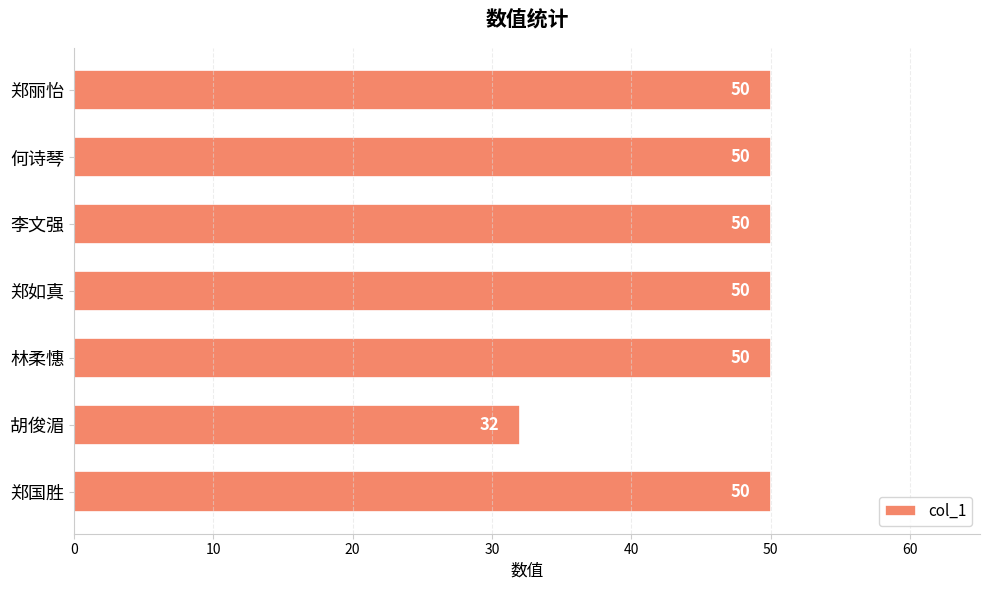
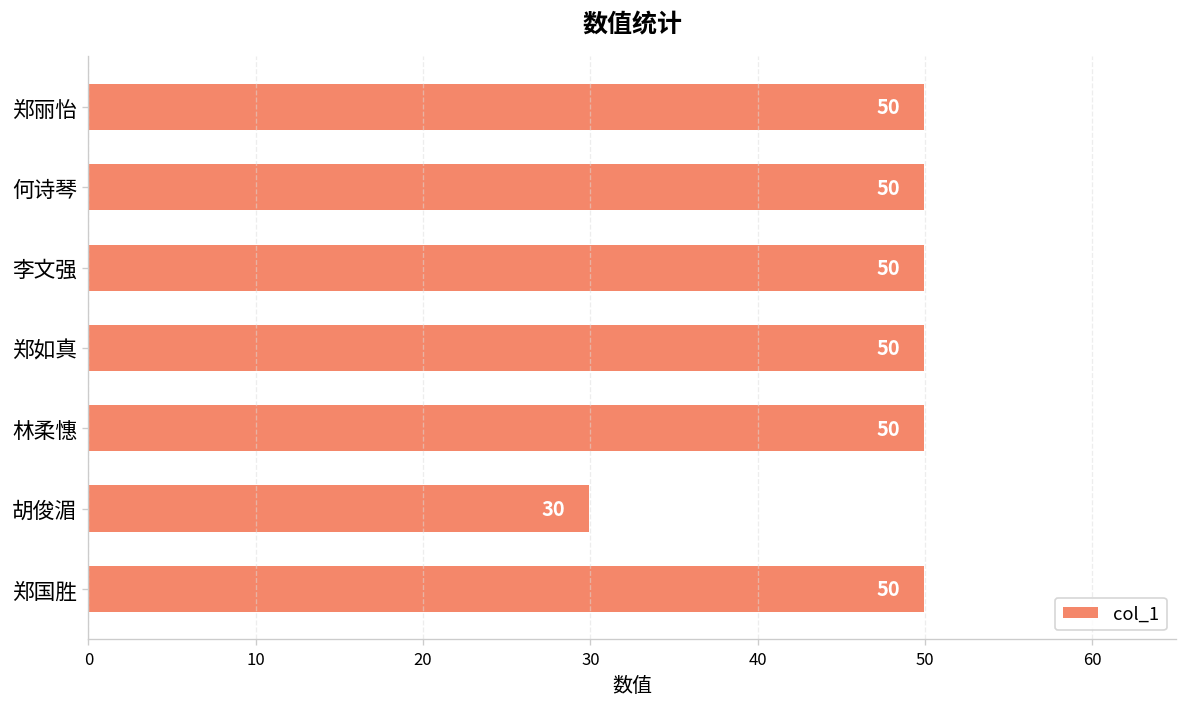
  {
    "郑丽怡": 50,
    "何诗琴": 50,
    "李文强": 50,
    "郑如真": 50,
    "林柔憓": 50,
-   "胡俊湄": 32,
+   "胡俊湄": 30,
    "郑国胜": 50
  }
